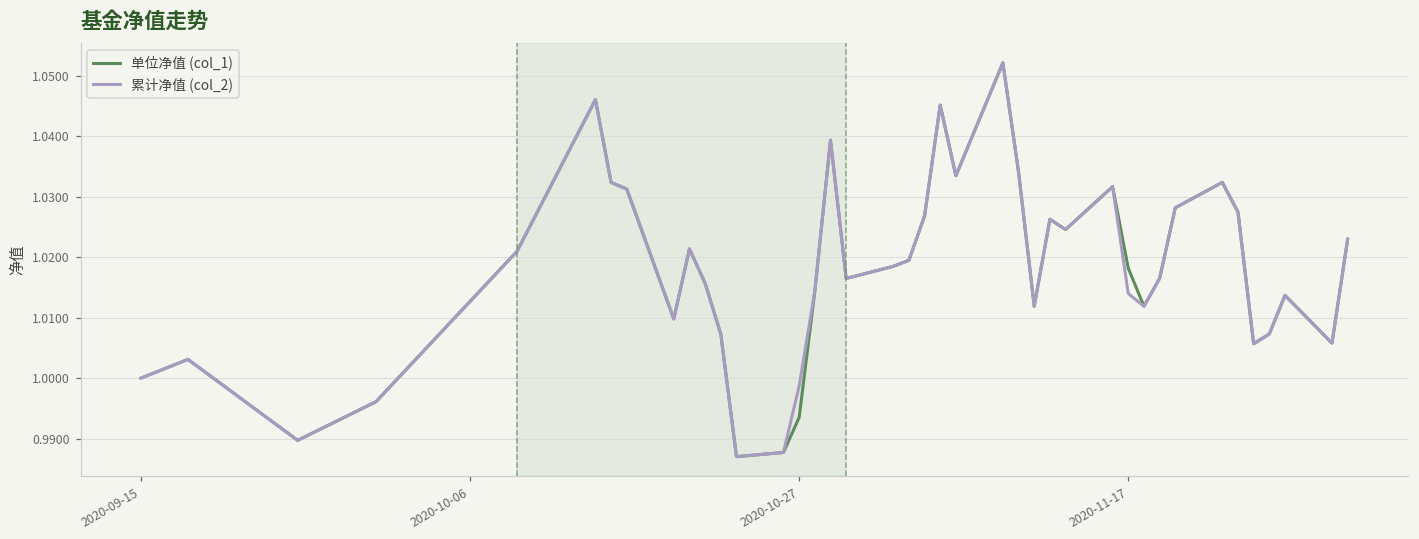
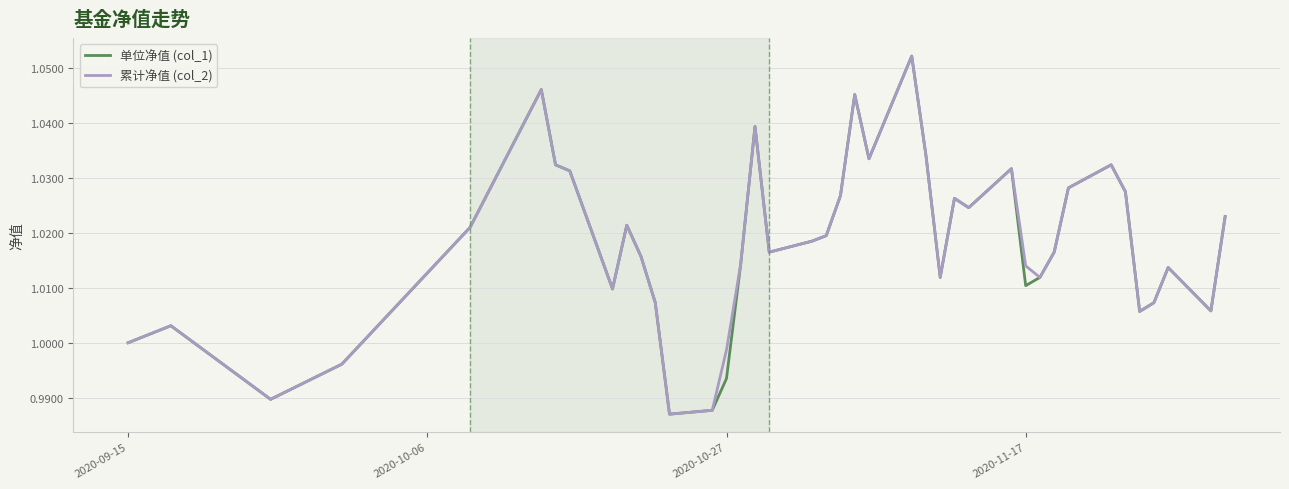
  {
    "单位净值 (col_1)": {
      "2020-10-27": 0.994,
-     "2020-11-17": 1.018
+     "2020-11-17": 1.010
    },
    "累计净值 (col_2)": {
      "2020-10-27": 0.999,
      "2020-11-17": 1.014
    }
  }
